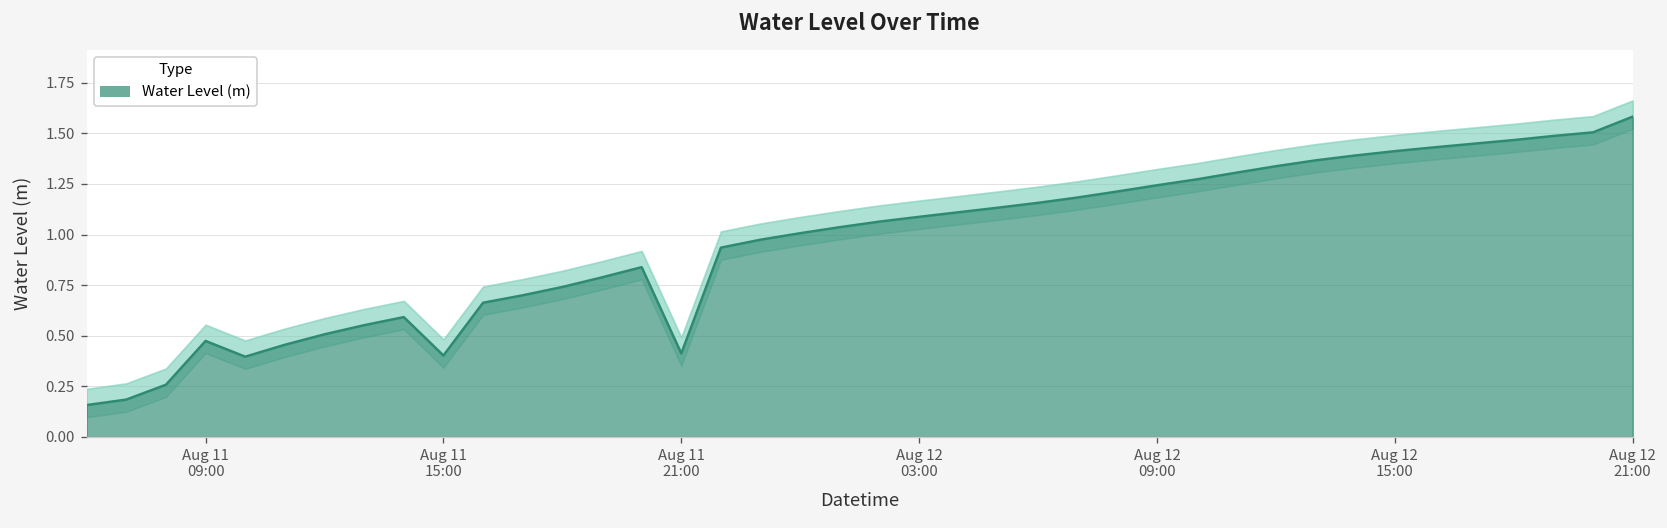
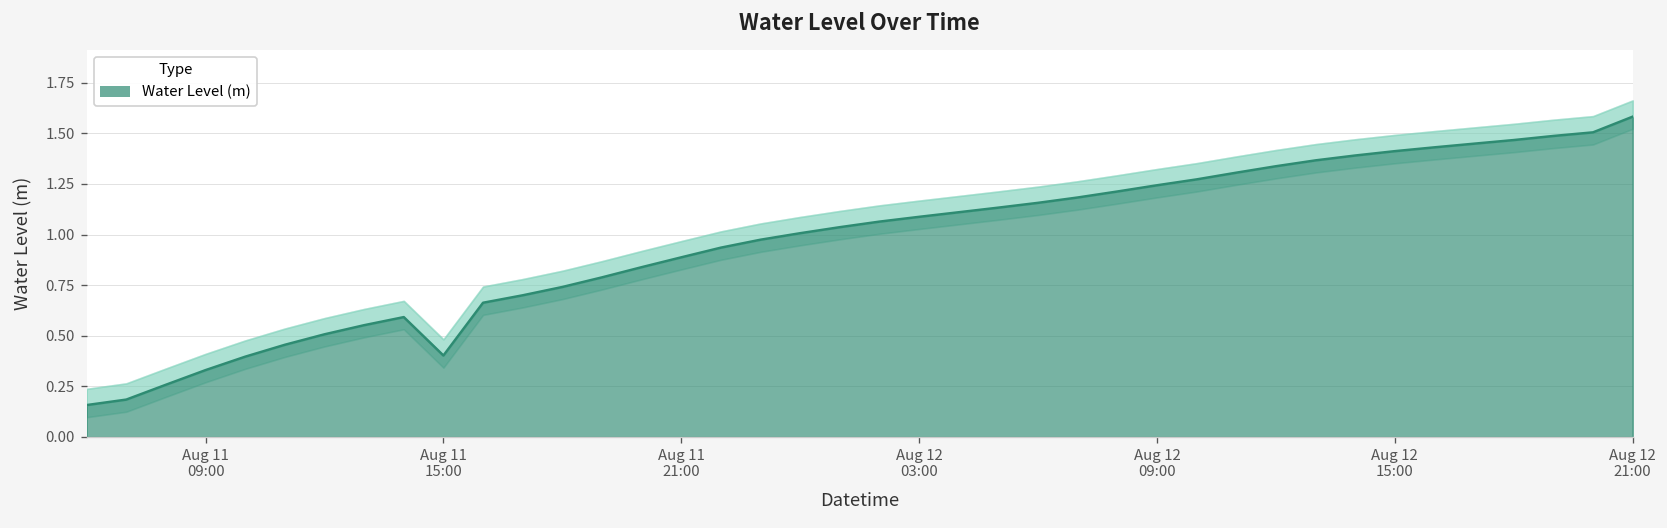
  {
    "Water Level (m)": {
-     "Aug 11 09:00": 0.47,
+     "Aug 11 09:00": 0.33,
      "Aug 11 15:00": 0.40,
-     "Aug 11 21:00": 0.41,
+     "Aug 11 21:00": 0.89,
      "Aug 12 03:00": 1.09,
      "Aug 12 09:00": 1.24,
      "Aug 12 15:00": 1.41,
      "Aug 12 21:00": 1.58
    }
  }
